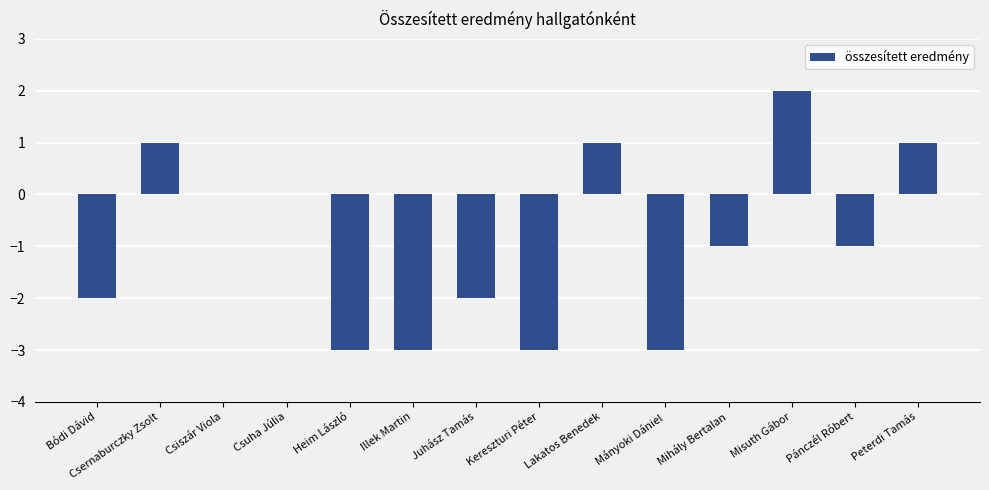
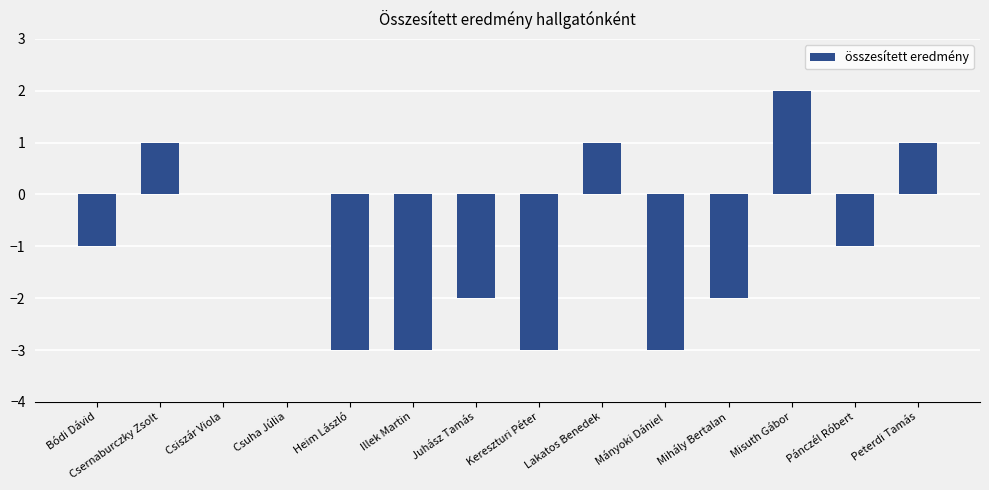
  {
-   "Bódi Dávid": -2,
+   "Bódi Dávid": -1,
    "Csernaburczky Zsolt": 1,
    "Csiszár Viola": 0,
    "Csuha Júlia": 0,
    "Heim László": -3,
    "Illek Martin": -3,
    "Juhász Tamás": -2,
    "Kereszturi Péter": -3,
    "Lakatos Benedek": 1,
    "Mányoki Dániel": -3,
-   "Mihály Bertalan": -1,
+   "Mihály Bertalan": -2,
    "Misuth Gábor": 2,
    "Pánczél Róbert": -1,
    "Peterdi Tamás": 1
  }
